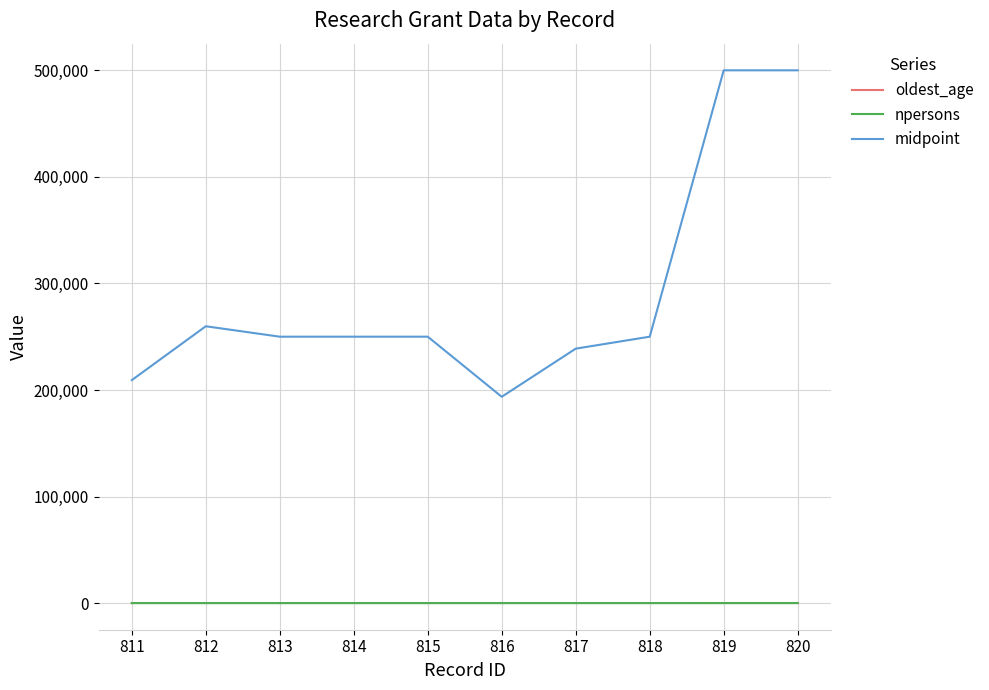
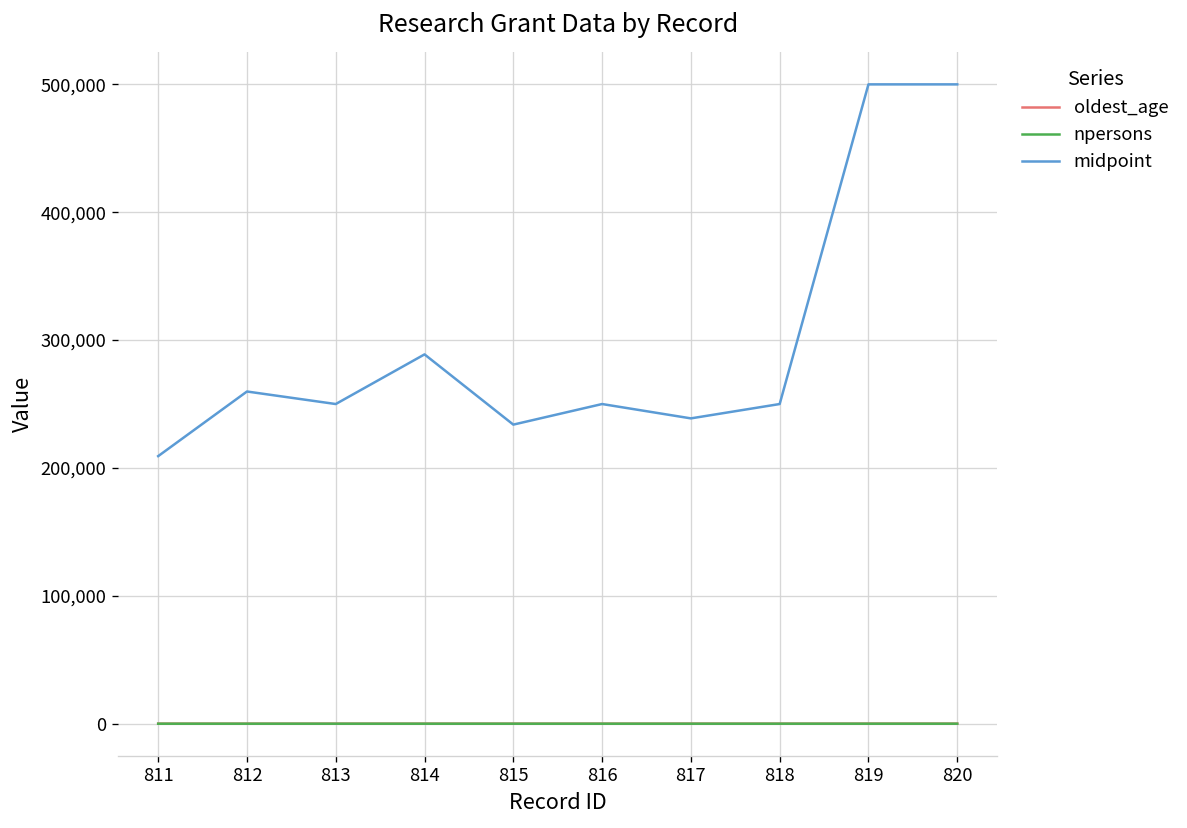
  {
    "npersons": {
      "811": "0",
      "812": "0",
      "813": "0",
      "814": "0",
      "815": "0",
      "816": "0",
      "817": "0",
      "818": "0",
      "819": "0",
      "820": "0"
    },
    "midpoint": {
      "811": "209,000",
      "812": "260,000",
      "813": "250,000",
-     "814": "250,000",
-     "815": "250,000",
-     "816": "194,000",
+     "814": "289,000",
+     "815": "234,000",
+     "816": "250,000",
      "817": "239,000",
      "818": "250,000",
      "819": "500,000",
      "820": "500,000"
    }
  }
